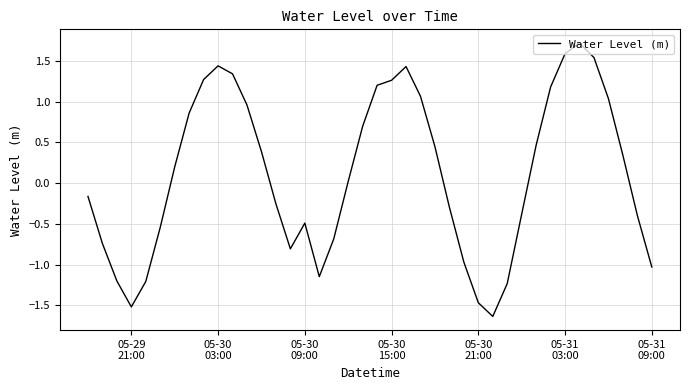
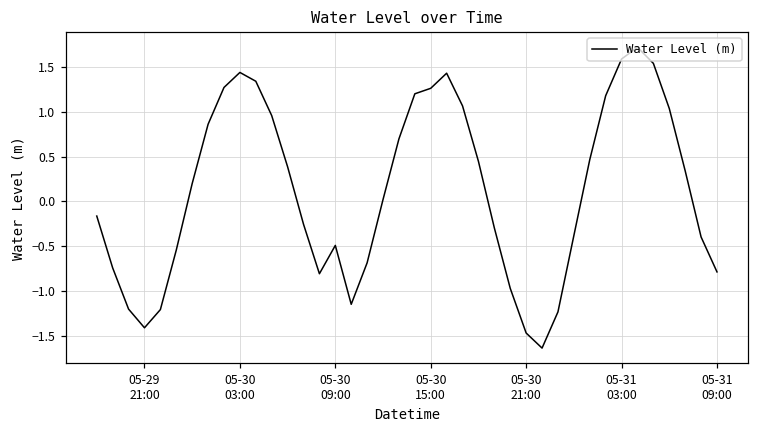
  {
-   "05-29 21:00": -1.5,
+   "05-29 21:00": -1.4,
    "05-30 03:00": 1.4,
    "05-30 09:00": -0.5,
    "05-30 15:00": 1.3,
    "05-30 21:00": -1.5,
-   "05-31 09:00": -1.0
+   "05-31 09:00": -0.8
  }
